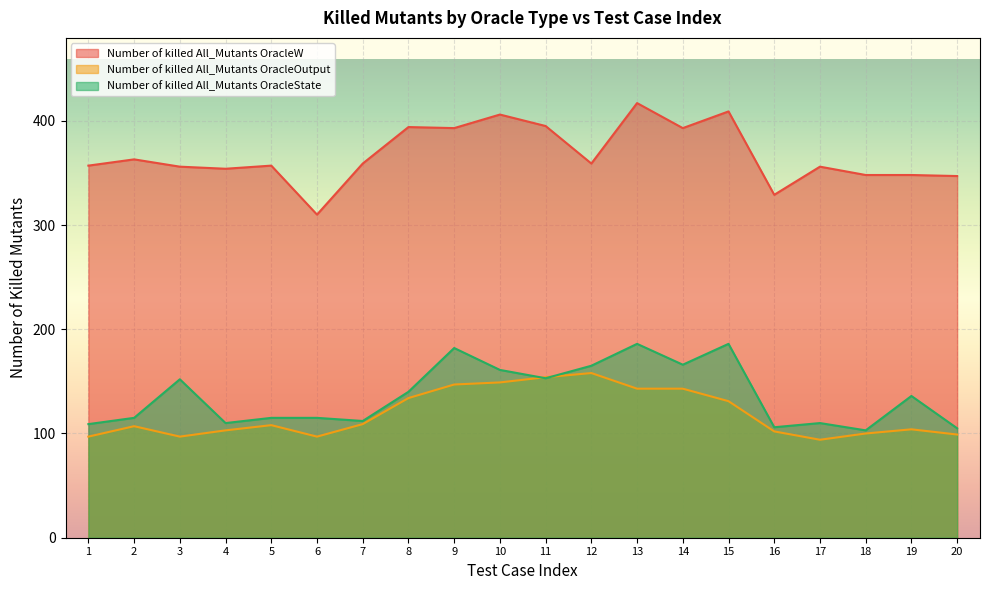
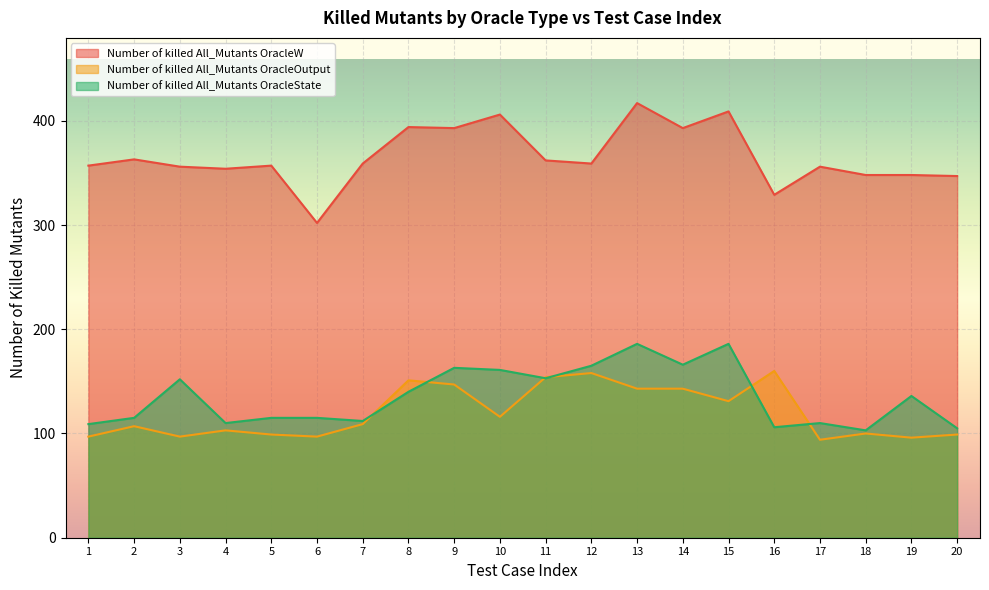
  {
    "Number of killed All_Mutants OracleW": {
      "1": 357,
      "2": 363,
      "3": 356,
      "4": 354,
      "5": 357,
-     "6": 310,
+     "6": 302,
      "7": 359,
      "8": 394,
      "9": 393,
      "10": 406,
-     "11": 395,
+     "11": 362,
      "12": 359,
      "13": 417,
      "14": 393,
      "15": 409,
      "16": 329,
      "17": 356,
      "18": 348,
      "19": 348,
      "20": 347
    },
    "Number of killed All_Mutants OracleOutput": {
      "1": 97,
      "2": 107,
      "3": 97,
      "4": 103,
-     "5": 108,
+     "5": 99,
      "6": 97,
      "7": 109,
-     "8": 134,
+     "8": 151,
      "9": 147,
-     "10": 149,
+     "10": 116,
      "12": 158,
      "13": 143,
      "14": 143,
      "15": 131,
-     "16": 102,
+     "16": 160,
      "17": 94,
      "18": 100,
-     "19": 104,
+     "19": 96,
      "20": 99
    },
    "Number of killed All_Mutants OracleState": {
      "1": 109,
      "2": 115,
      "3": 152,
      "4": 110,
      "5": 115,
      "6": 115,
      "7": 112,
      "8": 140,
-     "9": 182,
+     "9": 163,
      "10": 161,
      "12": 165,
      "13": 186,
      "14": 166,
      "15": 186,
      "16": 106,
      "17": 110,
      "18": 103,
      "19": 136,
      "20": 105
    }
  }
